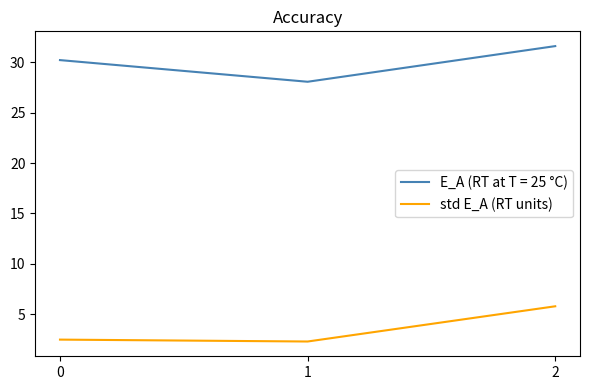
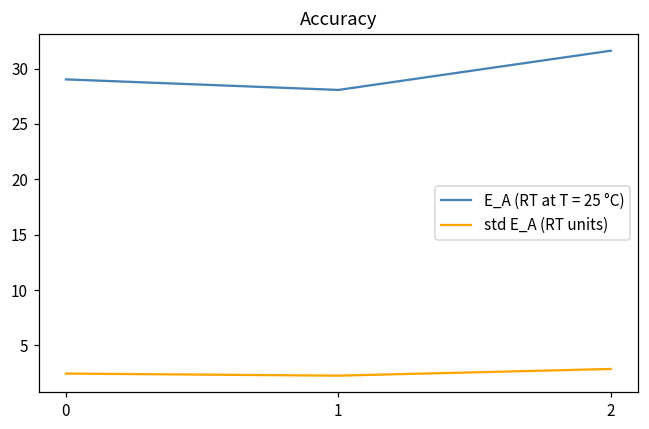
  {
    "E_A (RT at T = 25 °C)": {
-     "0": 30.2,
+     "0": 29.0,
      "1": 28.1,
      "2": 31.6
    },
    "std E_A (RT units)": {
      "0": 2.5,
      "1": 2.3,
-     "2": 5.8
+     "2": 2.9
    }
  }
